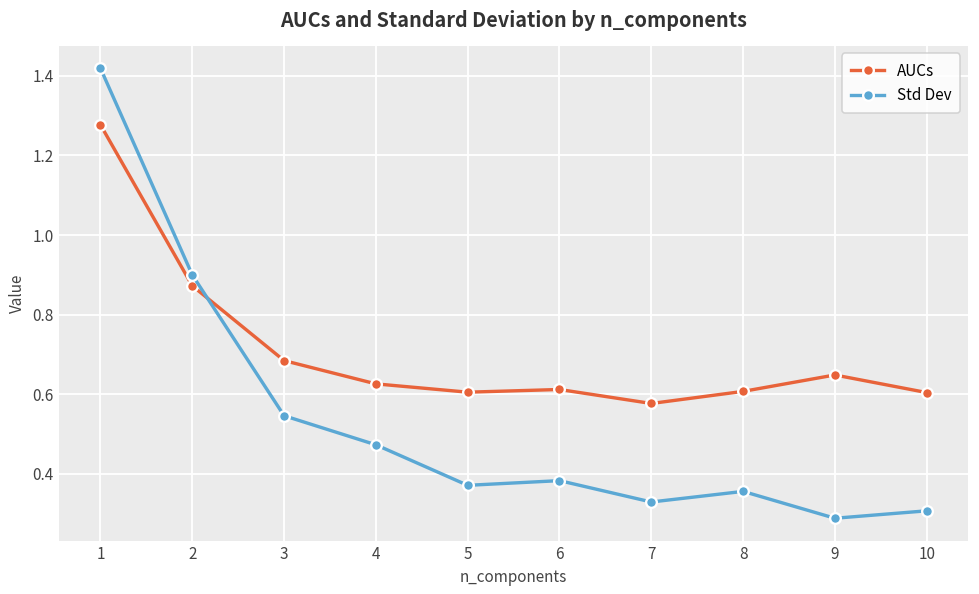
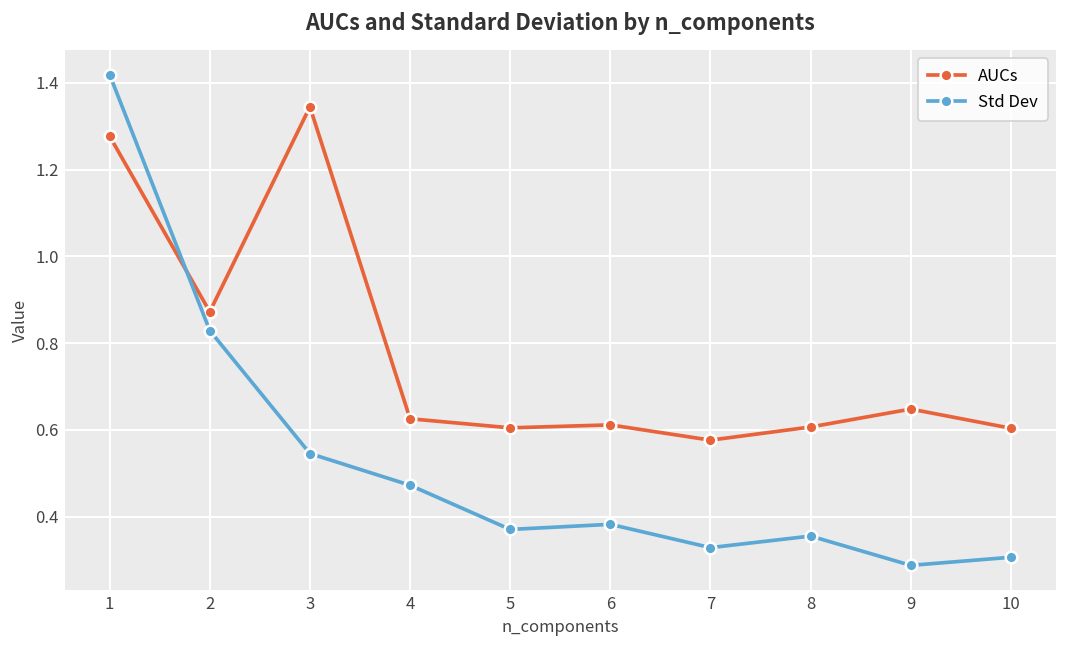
  {
    "AUCs": {
      "1": 1.28,
      "2": 0.87,
-     "3": 0.68,
+     "3": 1.34,
      "4": 0.63,
      "5": 0.60,
      "6": 0.61,
      "7": 0.58,
      "8": 0.61,
      "9": 0.65,
      "10": 0.60
    },
    "Std Dev": {
      "1": 1.42,
-     "2": 0.90,
+     "2": 0.83,
      "3": 0.55,
      "4": 0.47,
      "5": 0.37,
      "6": 0.38,
      "7": 0.33,
      "8": 0.36,
      "9": 0.29,
      "10": 0.31
    }
  }
